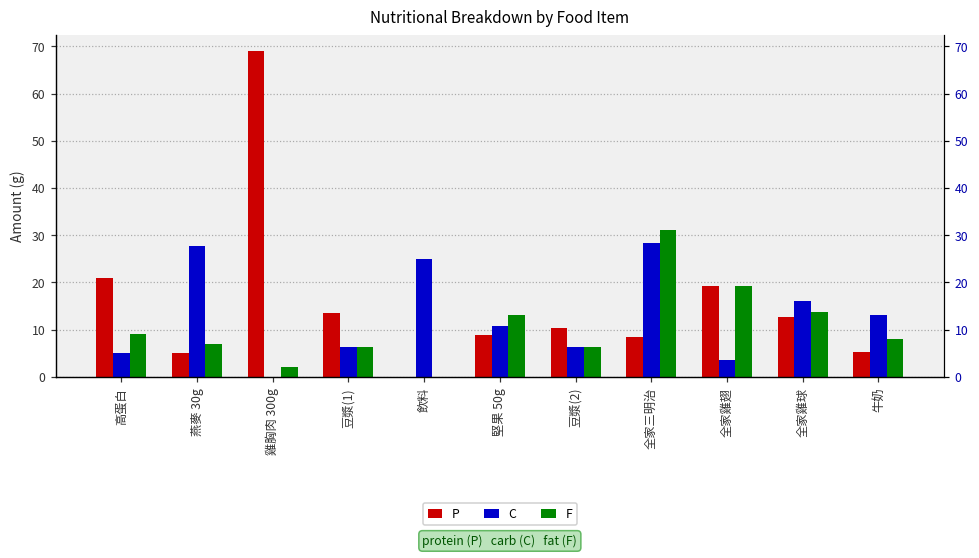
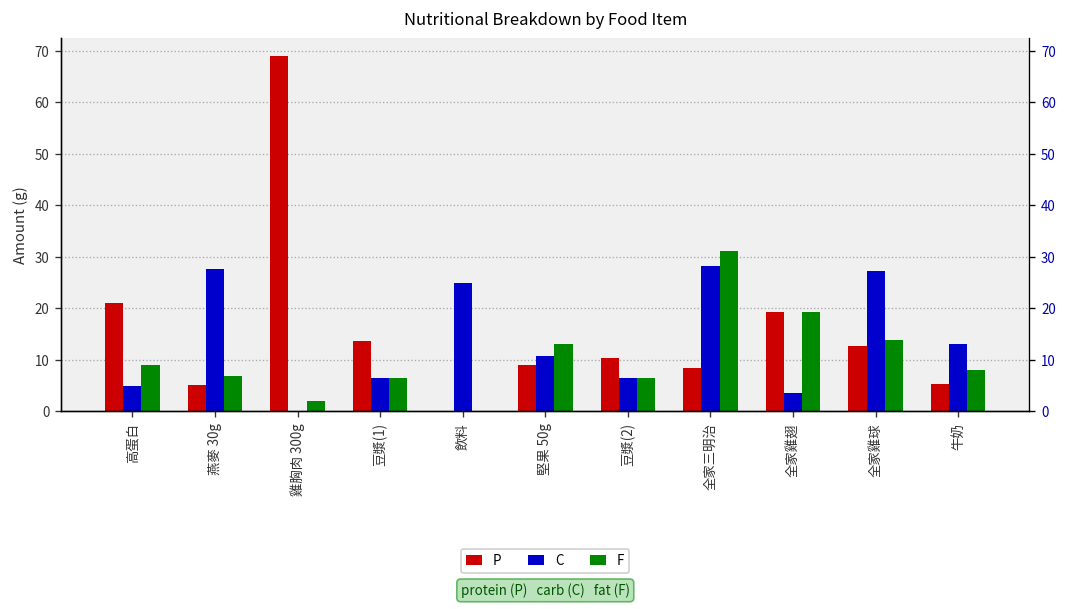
  {
    "P": {
      "高蛋白": 21,
      "燕麥 30g": 5,
      "雞胸肉 300g": 69,
      "豆漿(1)": 14,
      "飲料": 0,
      "堅果 50g": 9,
      "豆漿(2)": 10,
      "全家三明治": 9,
      "全家雞翅": 19,
      "全家雞球": 13,
      "牛奶": 5
    },
    "C": {
      "高蛋白": 5,
      "燕麥 30g": 28,
      "雞胸肉 300g": 0,
      "豆漿(1)": 6,
      "飲料": 25,
      "堅果 50g": 11,
      "豆漿(2)": 6,
      "全家三明治": 28,
      "全家雞翅": 4,
-     "全家雞球": 16,
+     "全家雞球": 27,
      "牛奶": 13
    },
    "F": {
      "高蛋白": 9,
      "燕麥 30g": 7,
      "雞胸肉 300g": 2,
      "豆漿(1)": 6,
      "飲料": 0,
      "堅果 50g": 13,
      "豆漿(2)": 6,
      "全家三明治": 31,
      "全家雞翅": 19,
      "全家雞球": 14,
      "牛奶": 8
    }
  }
